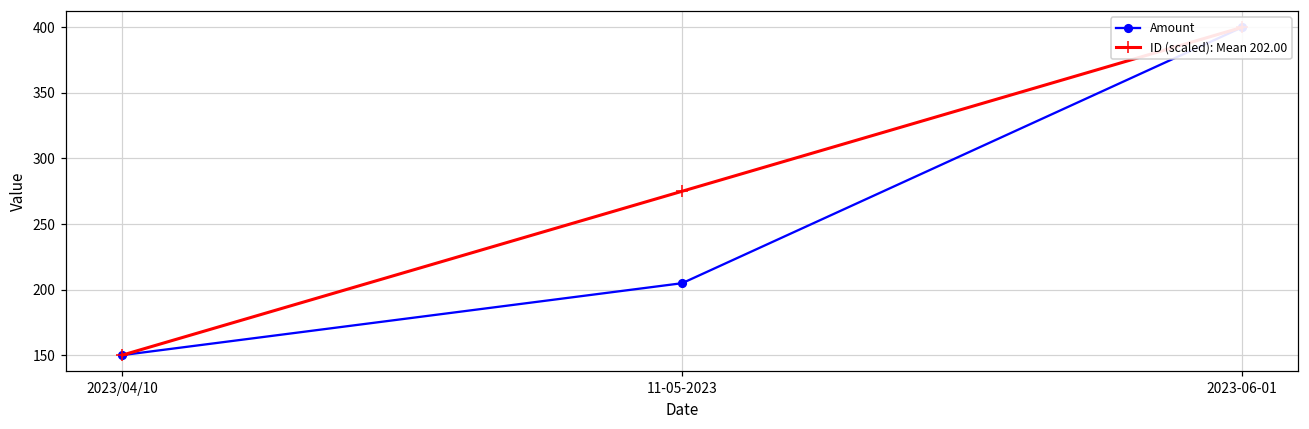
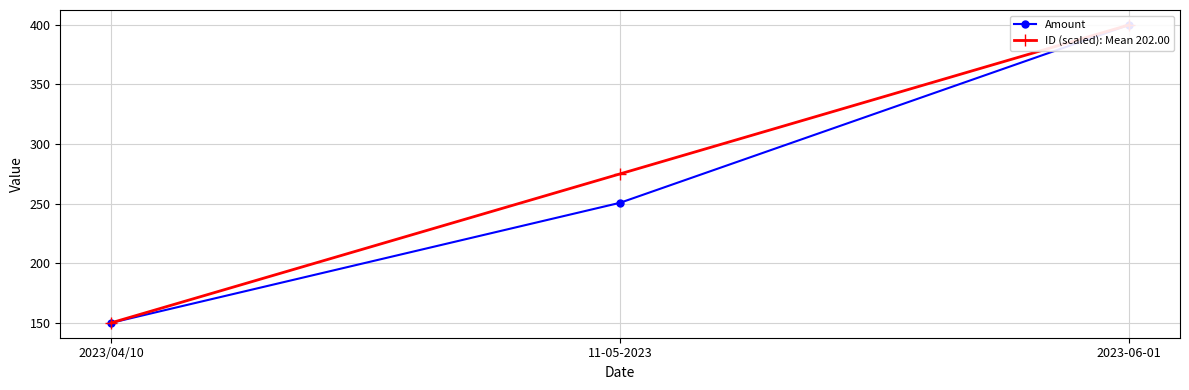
  {
    "Amount": {
-     "11-05-2023": 205
+     "11-05-2023": 251
    },
    "ID (scaled): Mean 202.00": {
      "11-05-2023": 275
    }
  }
